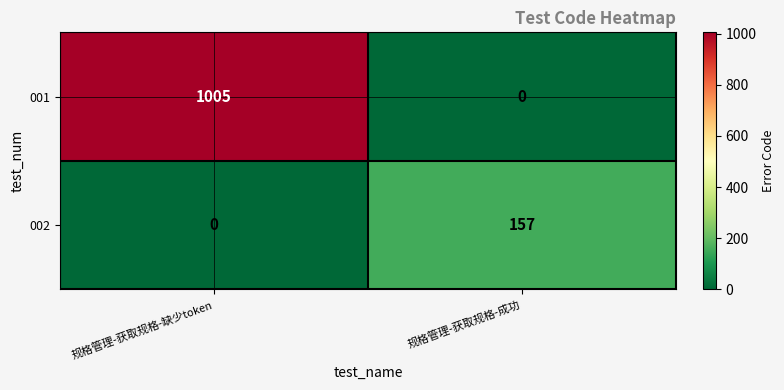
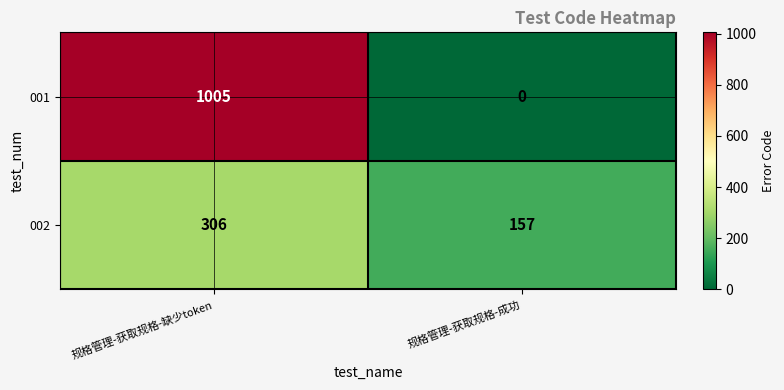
  {
    "001": {
      "规格管理-获取规格-缺少token": 1005,
      "规格管理-获取规格-成功": 0
    },
    "002": {
-     "规格管理-获取规格-缺少token": 0,
+     "规格管理-获取规格-缺少token": 306,
      "规格管理-获取规格-成功": 157
    }
  }
